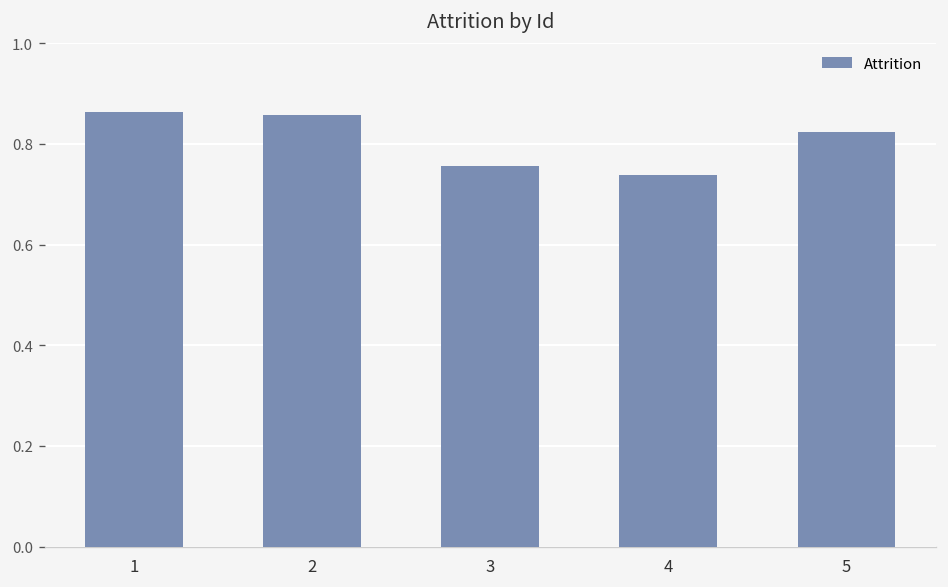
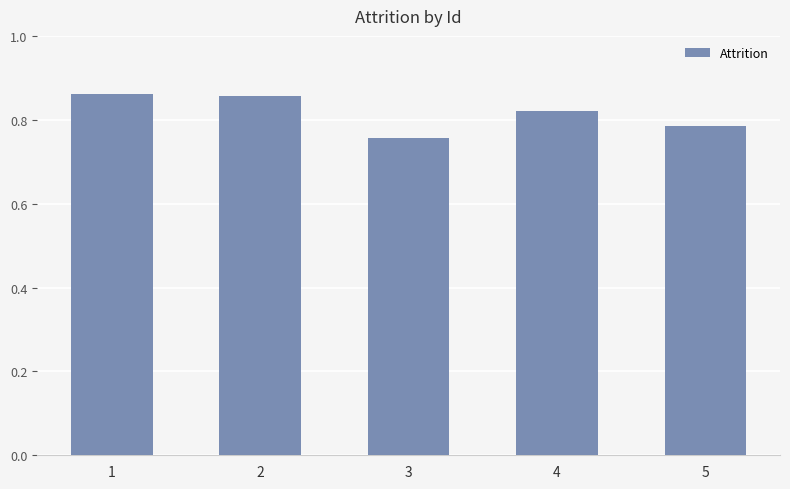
  {
    "1": 0.86,
    "2": 0.86,
    "3": 0.76,
-   "4": 0.74,
-   "5": 0.82
+   "4": 0.82,
+   "5": 0.79
  }
